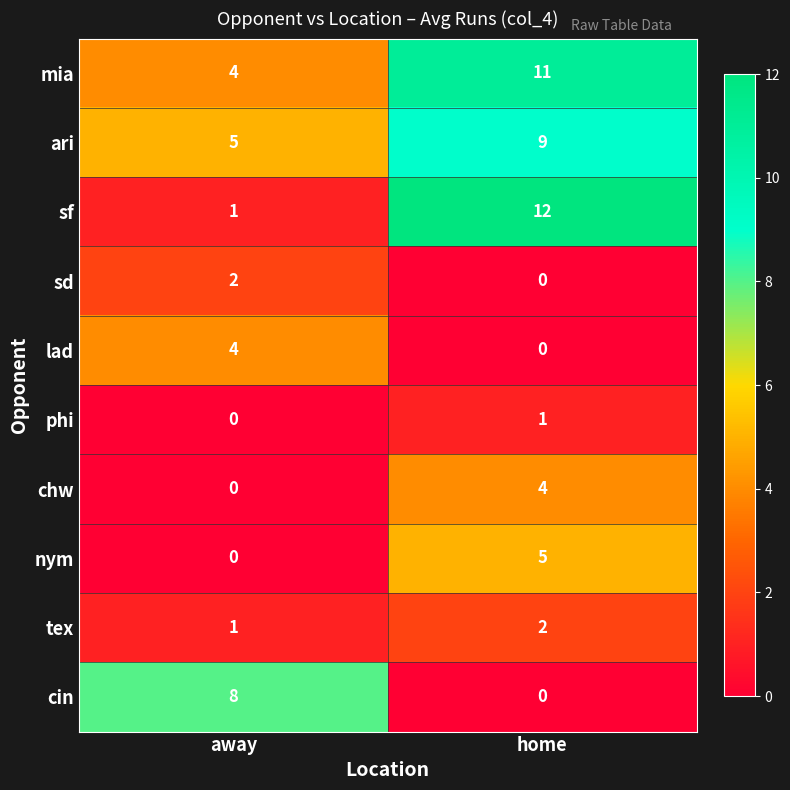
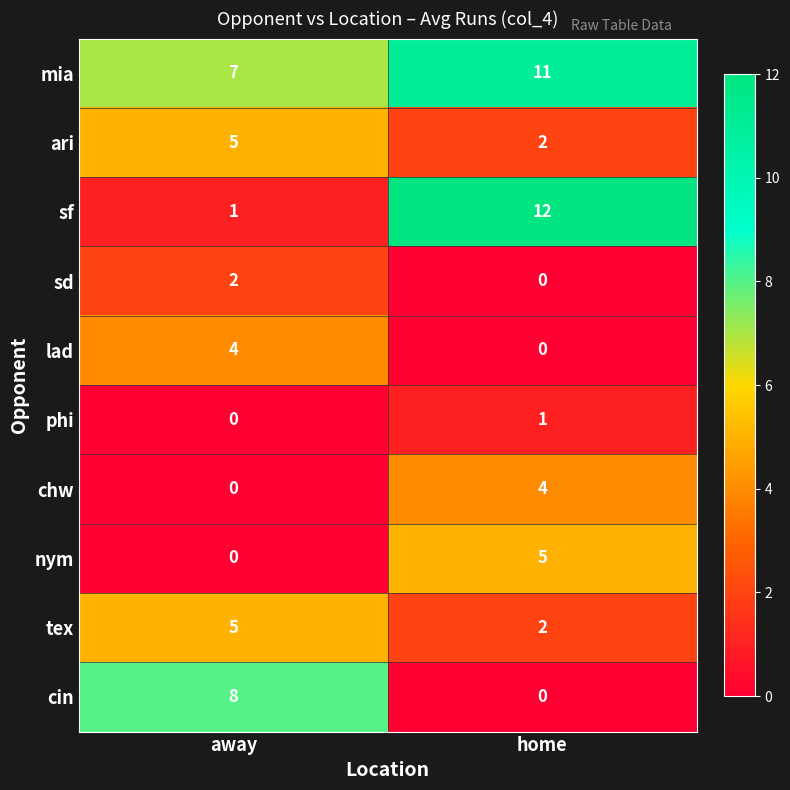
  {
    "mia": {
-     "away": 4,
+     "away": 7,
      "home": 11
    },
    "ari": {
      "away": 5,
-     "home": 9
+     "home": 2
    },
    "sf": {
      "away": 1,
      "home": 12
    },
    "sd": {
      "away": 2,
      "home": 0
    },
    "lad": {
      "away": 4,
      "home": 0
    },
    "phi": {
      "away": 0,
      "home": 1
    },
    "chw": {
      "away": 0,
      "home": 4
    },
    "nym": {
      "away": 0,
      "home": 5
    },
    "tex": {
-     "away": 1,
+     "away": 5,
      "home": 2
    },
    "cin": {
      "away": 8,
      "home": 0
    }
  }
